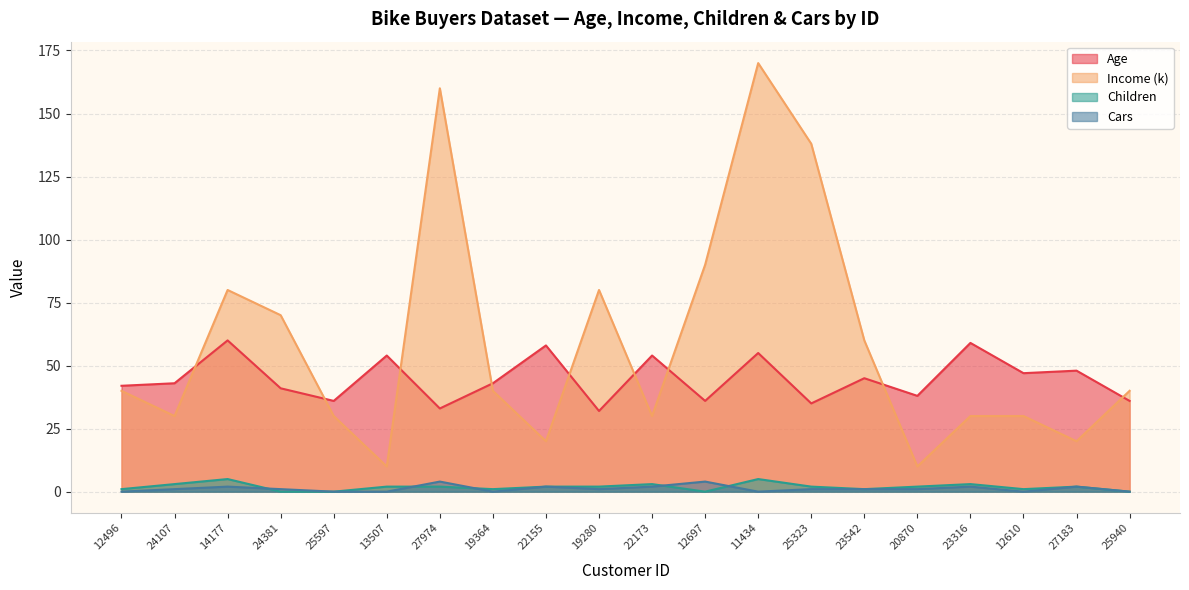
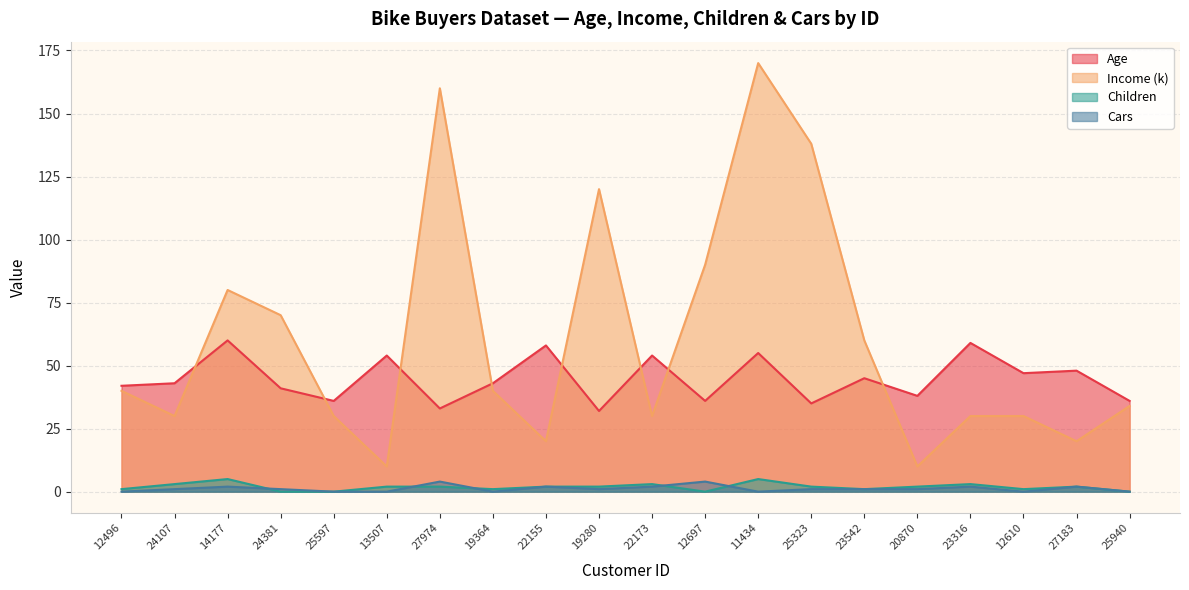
  {
    "Age": {
      "12496": 42,
      "24107": 43,
      "14177": 60,
      "24381": 41,
      "25597": 36,
      "13507": 54,
      "27974": 33,
      "19364": 43,
      "22155": 58,
      "19280": 32,
      "22173": 54,
      "12697": 36,
      "11434": 55,
      "25323": 35,
      "23542": 45,
      "20870": 38,
      "23316": 59,
      "12610": 47,
      "27183": 48,
      "25940": 36
    },
    "Income (k)": {
      "12496": 40,
      "24107": 30,
      "14177": 80,
      "24381": 70,
      "25597": 30,
      "13507": 10,
      "27974": 160,
      "19364": 40,
      "22155": 20,
-     "19280": 80,
+     "19280": 120,
      "22173": 30,
      "12697": 90,
      "11434": 170,
      "25323": 138,
      "23542": 60,
      "20870": 10,
      "23316": 30,
      "12610": 30,
      "27183": 20,
-     "25940": 40
+     "25940": 34
    }
  }
